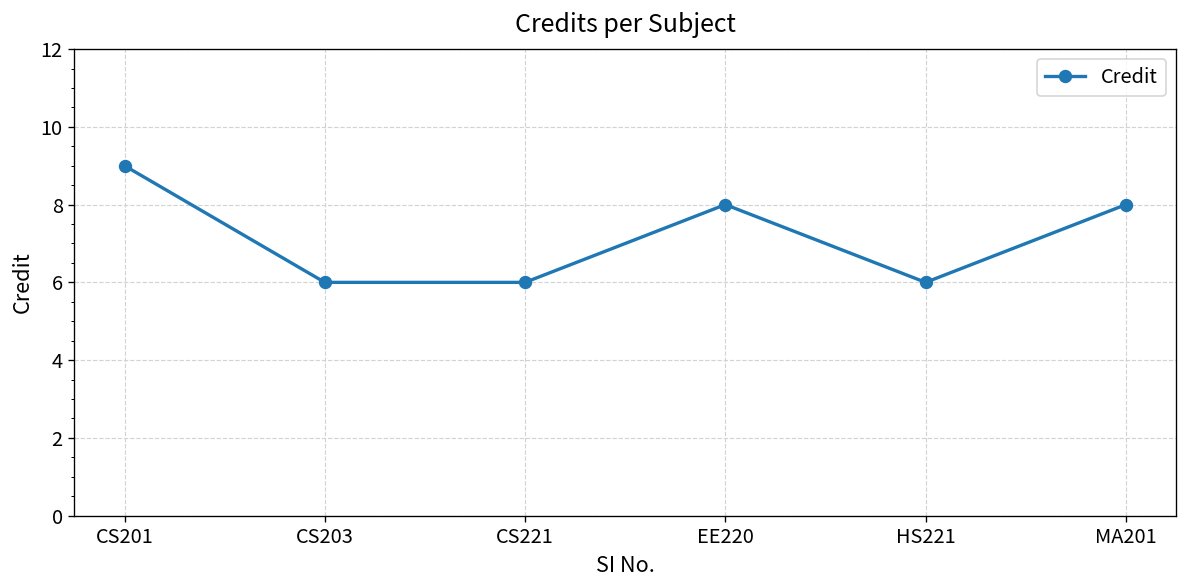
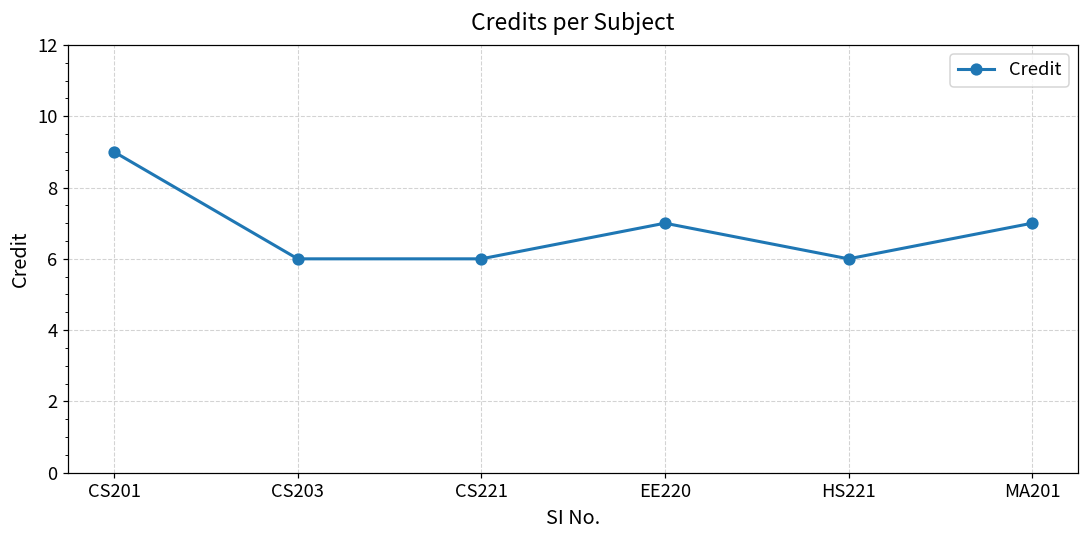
  {
    "CS201": 9,
    "CS203": 6,
    "CS221": 6,
-   "EE220": 8,
+   "EE220": 7,
    "HS221": 6,
-   "MA201": 8
+   "MA201": 7
  }
